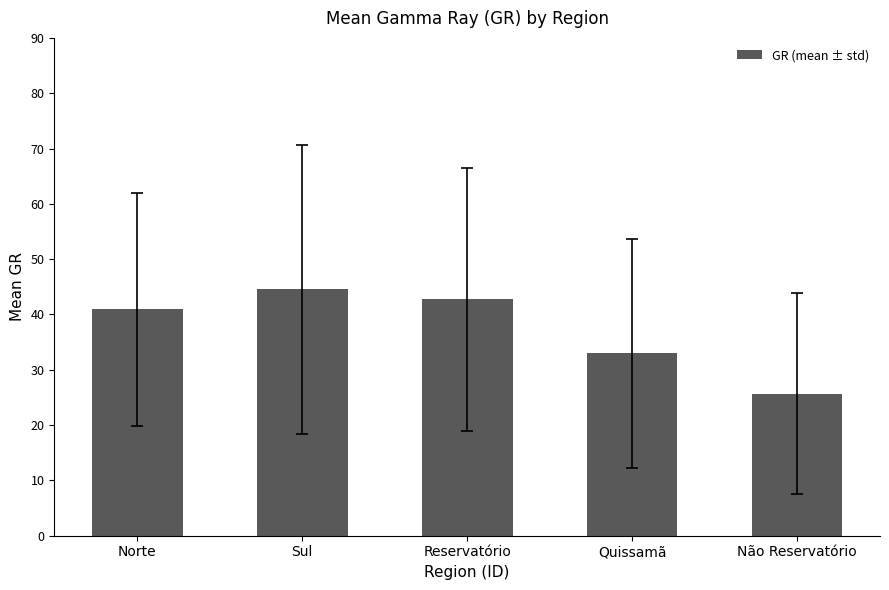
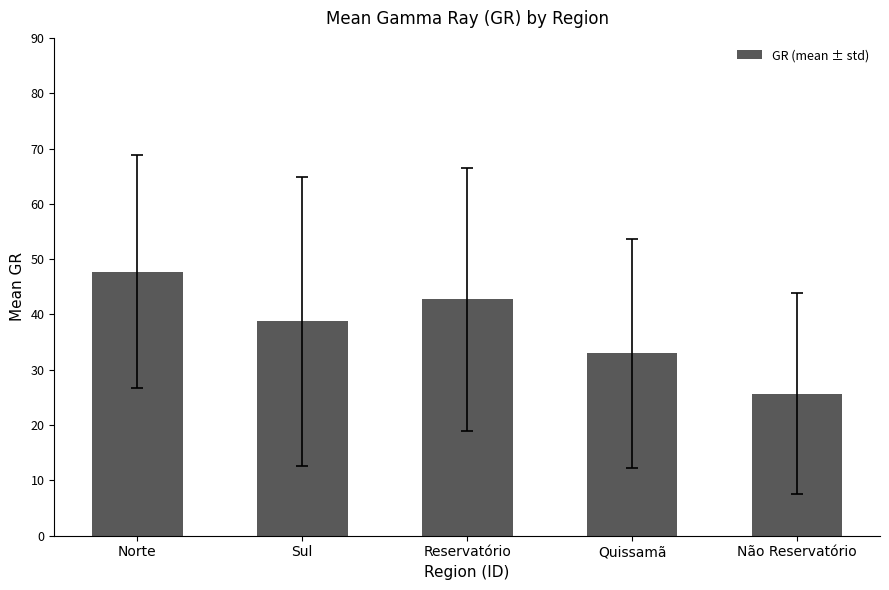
  {
    "GR (mean ± std)": {
-     "Norte": 41,
-     "Sul": 45,
+     "Norte": 48,
+     "Sul": 39,
      "Reservatório": 43,
      "Quissamã": 33,
      "Não Reservatório": 26
    }
  }
